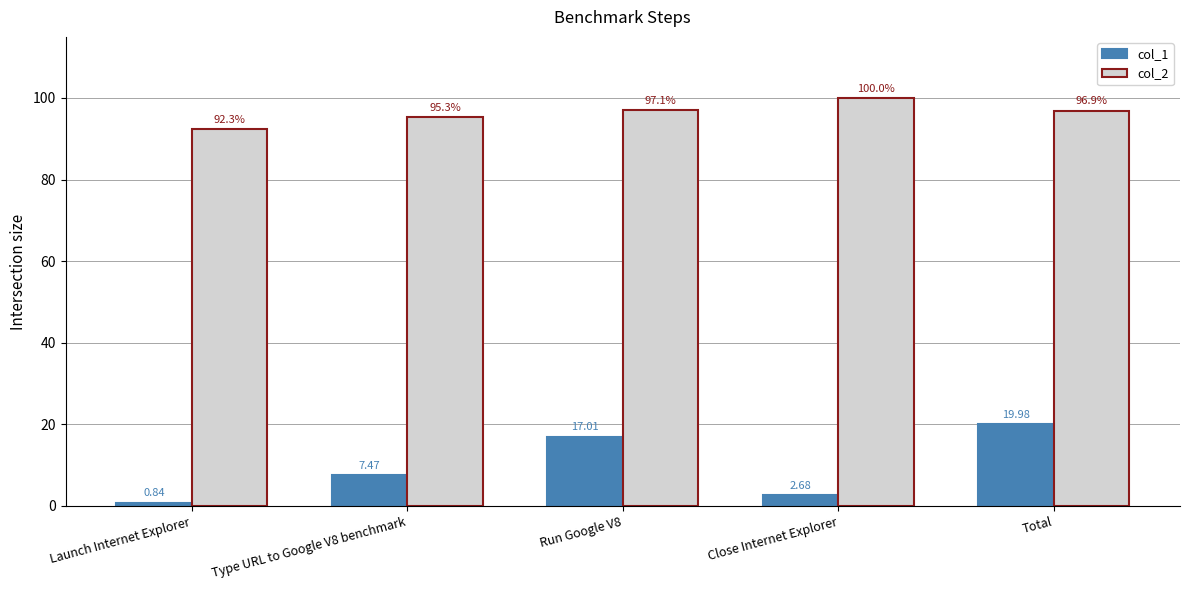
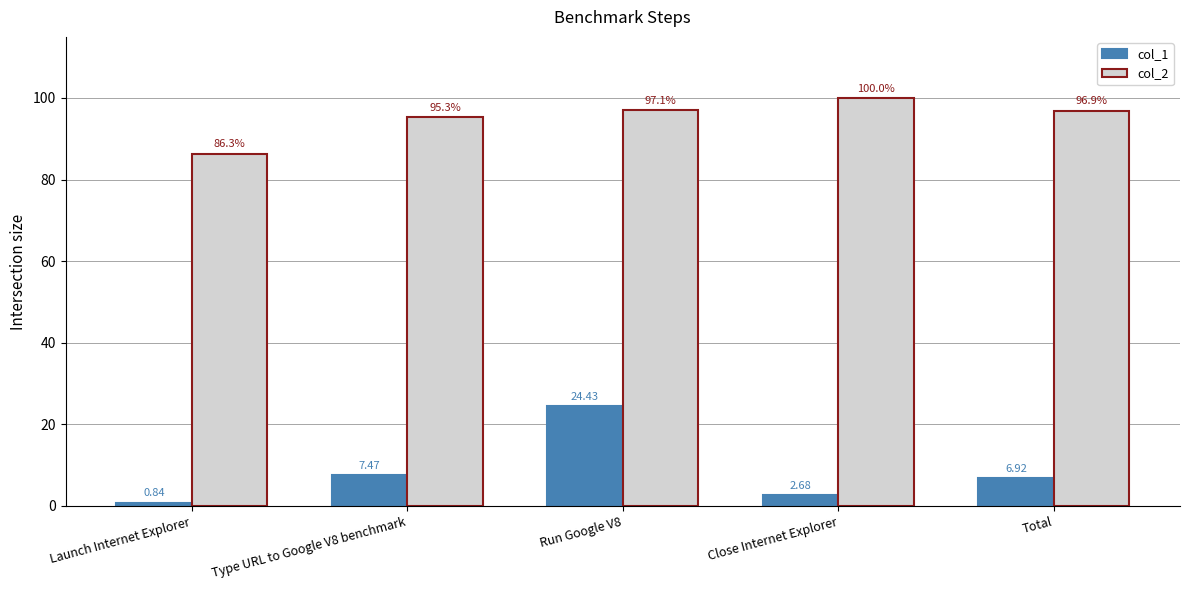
  {
    "col_1": {
      "Launch Internet Explorer": "0.84",
      "Type URL to Google V8 benchmark": "7.47",
-     "Run Google V8": "17.01",
+     "Run Google V8": "24.43",
      "Close Internet Explorer": "2.68",
-     "Total": "19.98"
+     "Total": "6.92"
    },
    "col_2": {
-     "Launch Internet Explorer": "92.3%",
+     "Launch Internet Explorer": "86.3%",
      "Type URL to Google V8 benchmark": "95.3%",
      "Run Google V8": "97.1%",
      "Close Internet Explorer": "100.0%",
      "Total": "96.9%"
    }
  }
